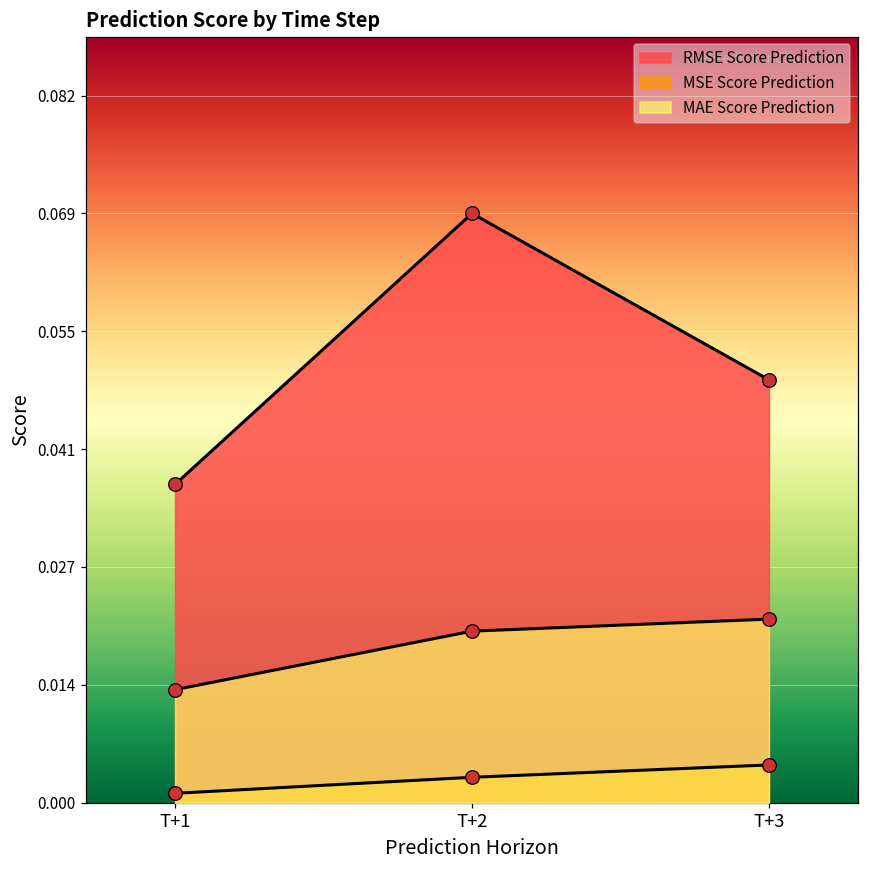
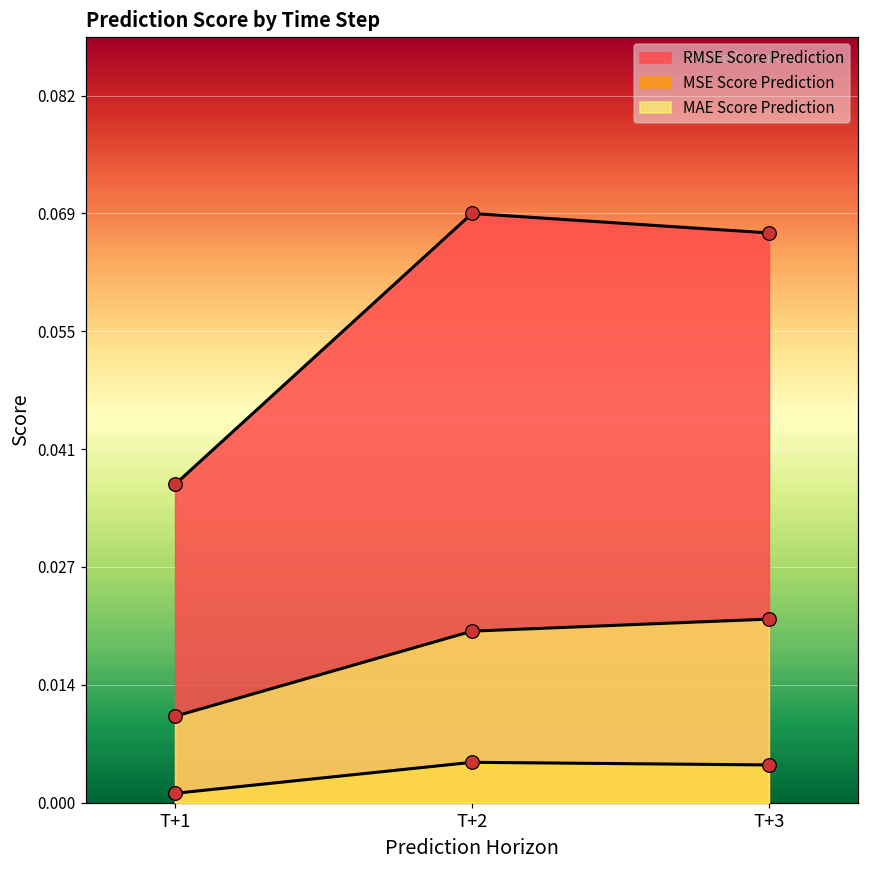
  {
    "RMSE Score Prediction": {
      "T+1": 0.037,
      "T+2": 0.069,
-     "T+3": 0.049
+     "T+3": 0.066
    },
    "MSE Score Prediction": {
      "T+1": 0.001,
-     "T+2": 0.003,
+     "T+2": 0.005,
      "T+3": 0.004
    },
    "MAE Score Prediction": {
-     "T+1": 0.013,
+     "T+1": 0.010,
      "T+2": 0.020,
      "T+3": 0.021
    }
  }
